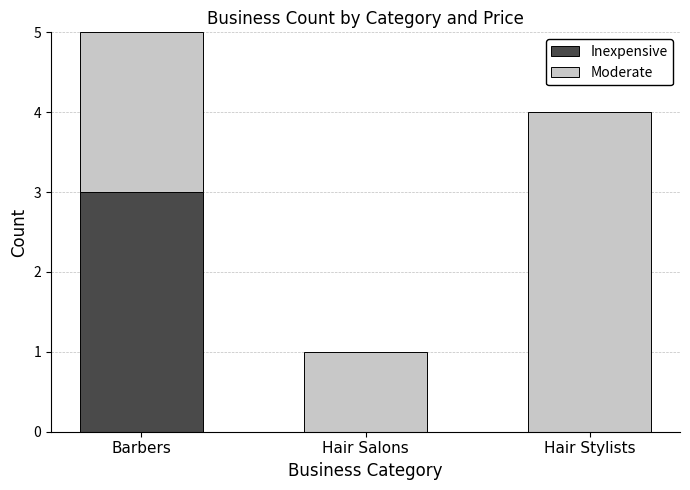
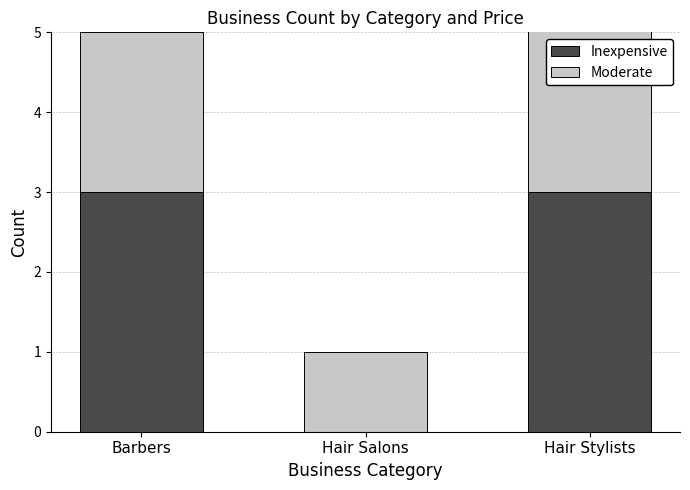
  {
    "Inexpensive": {
      "Barbers": 3,
      "Hair Salons": 0,
-     "Hair Stylists": 0
+     "Hair Stylists": 3
    },
    "Moderate": {
      "Barbers": 2,
      "Hair Salons": 1
    }
  }
